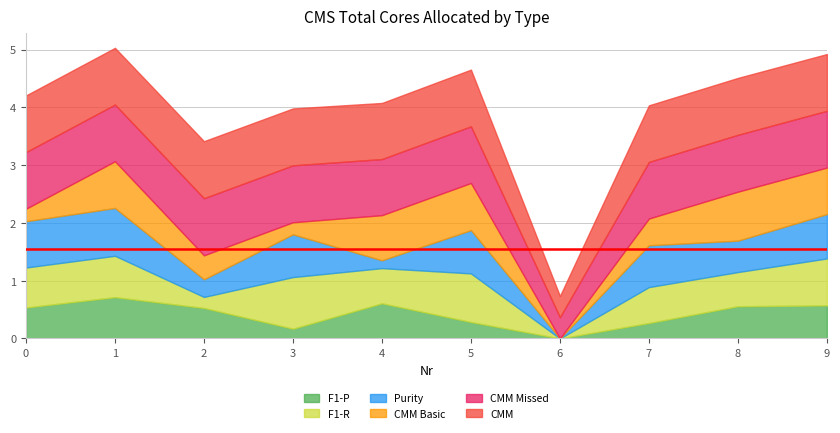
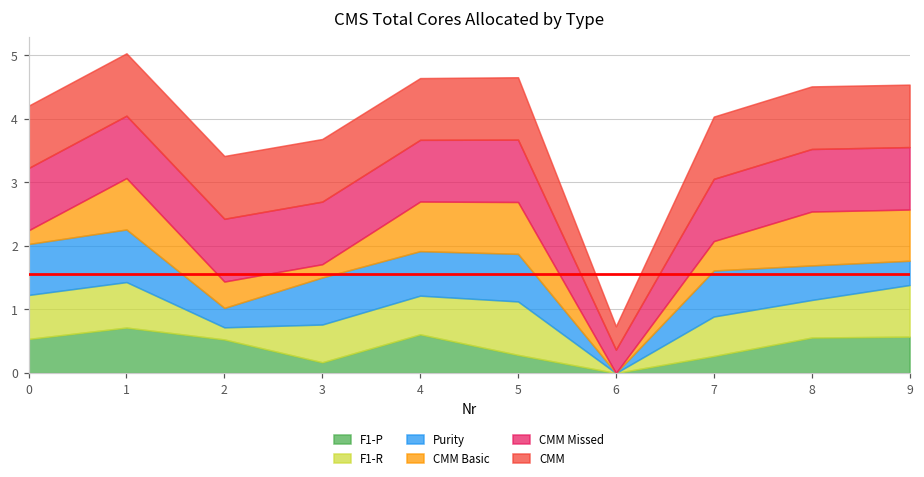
  {
    "F1-P": {
      "0": 0.5,
      "1": 0.7,
      "2": 0.5,
      "3": 0.2,
      "4": 0.6,
      "5": 0.3,
      "7": 0.3,
      "8": 0.6,
      "9": 0.6
    },
    "F1-R": {
      "0": 0.7,
      "1": 0.7,
      "2": 0.2,
-     "3": 0.9,
+     "3": 0.6,
      "4": 0.6,
      "5": 0.8,
      "7": 0.6,
      "8": 0.6,
      "9": 0.8
    },
    "Purity": {
      "0": 0.8,
      "1": 0.8,
      "2": 0.3,
      "3": 0.7,
-     "4": 0.1,
+     "4": 0.7,
      "5": 0.7,
      "7": 0.7,
      "8": 0.5,
-     "9": 0.8
+     "9": 0.4
    },
    "CMM Basic": {
      "0": 0.2,
      "1": 0.8,
      "2": 0.4,
      "3": 0.2,
      "4": 0.8,
      "5": 0.8,
      "7": 0.5,
      "8": 0.8,
      "9": 0.8
    }
  }
